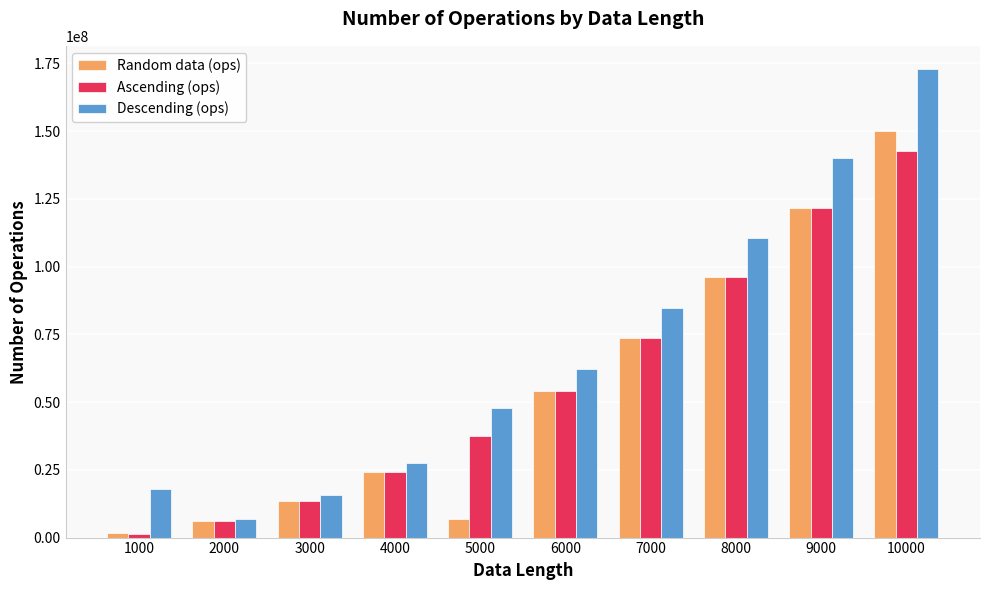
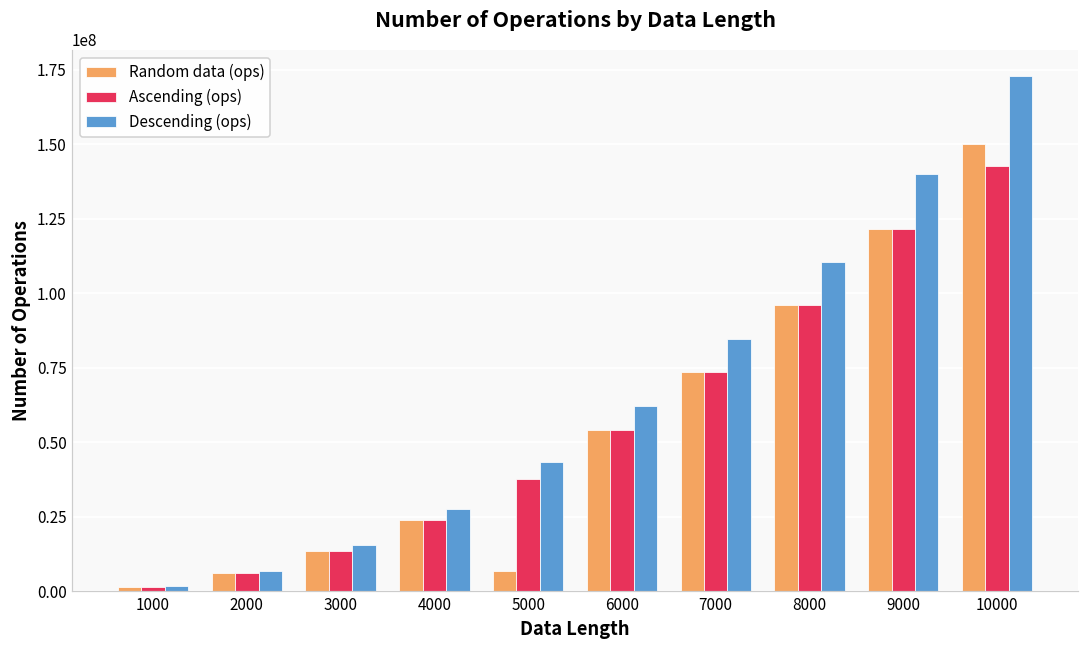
  {
    "Random data (ops)": {
      "1000": 2000000,
      "2000": 6000000,
      "3000": 14000000,
      "4000": 24000000,
      "5000": 7000000,
      "6000": 54000000,
      "7000": 74000000,
      "8000": 96000000,
      "9000": 122000000,
      "10000": 150000000
    },
    "Ascending (ops)": {
      "1000": 2000000,
      "2000": 6000000,
      "3000": 14000000,
      "4000": 24000000,
      "5000": 38000000,
      "6000": 54000000,
      "7000": 74000000,
      "8000": 96000000,
      "9000": 122000000,
      "10000": 143000000
    },
    "Descending (ops)": {
-     "1000": 18000000,
+     "1000": 2000000,
      "2000": 7000000,
      "3000": 16000000,
      "4000": 28000000,
-     "5000": 48000000,
+     "5000": 43000000,
      "6000": 62000000,
      "7000": 85000000,
      "8000": 111000000,
      "9000": 140000000,
      "10000": 173000000
    }
  }
